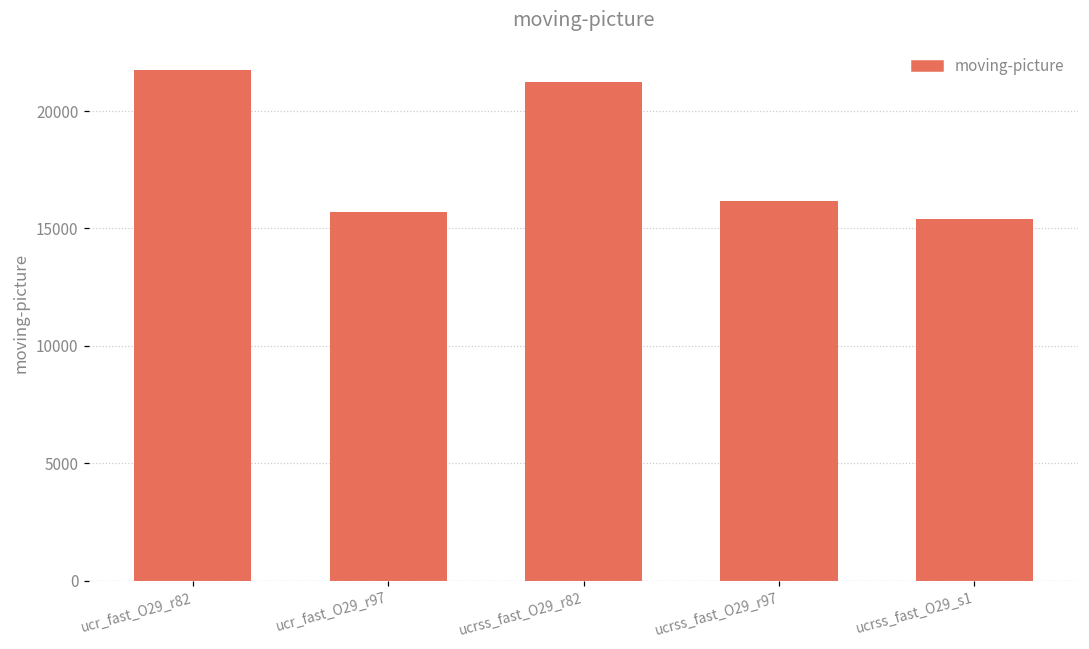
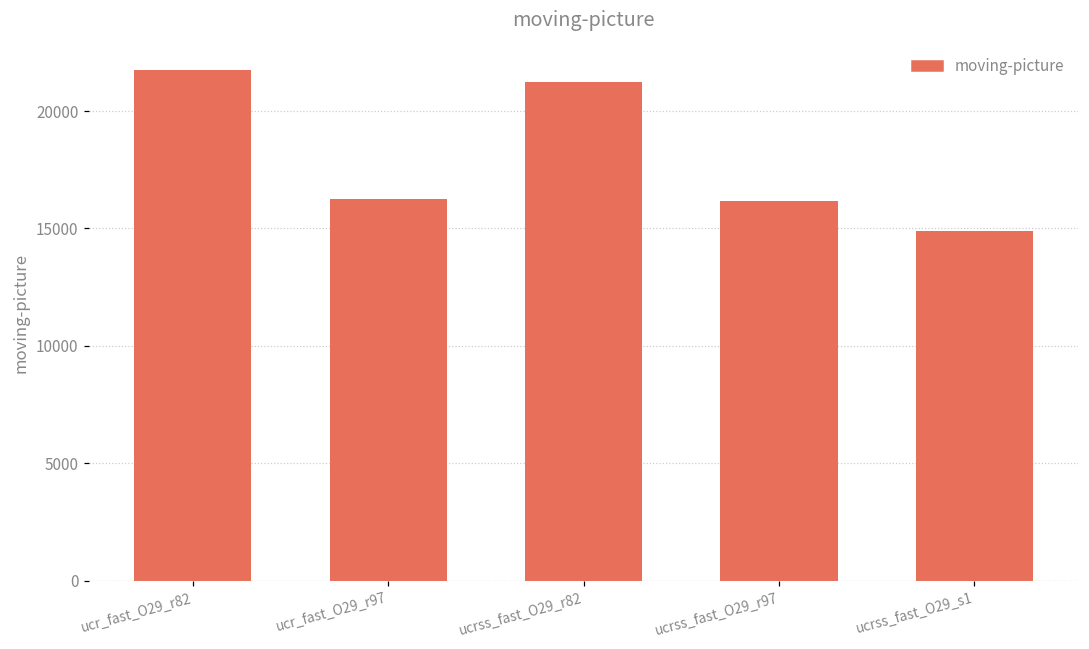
  {
    "ucr_fast_O29_r82": 21700,
-   "ucr_fast_O29_r97": 15700,
+   "ucr_fast_O29_r97": 16200,
    "ucrss_fast_O29_r82": 21300,
    "ucrss_fast_O29_r97": 16200,
-   "ucrss_fast_O29_s1": 15400
+   "ucrss_fast_O29_s1": 14900
  }
